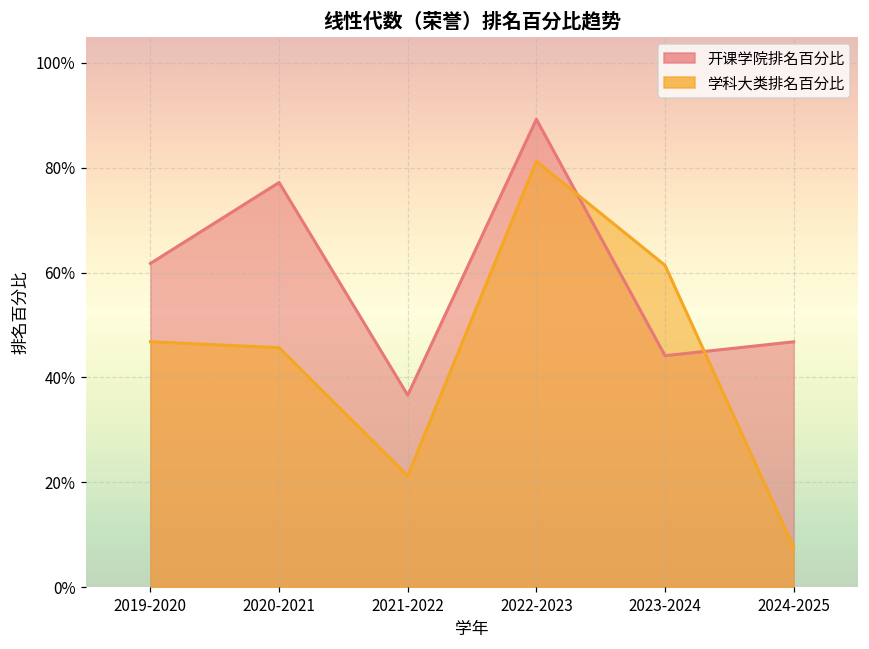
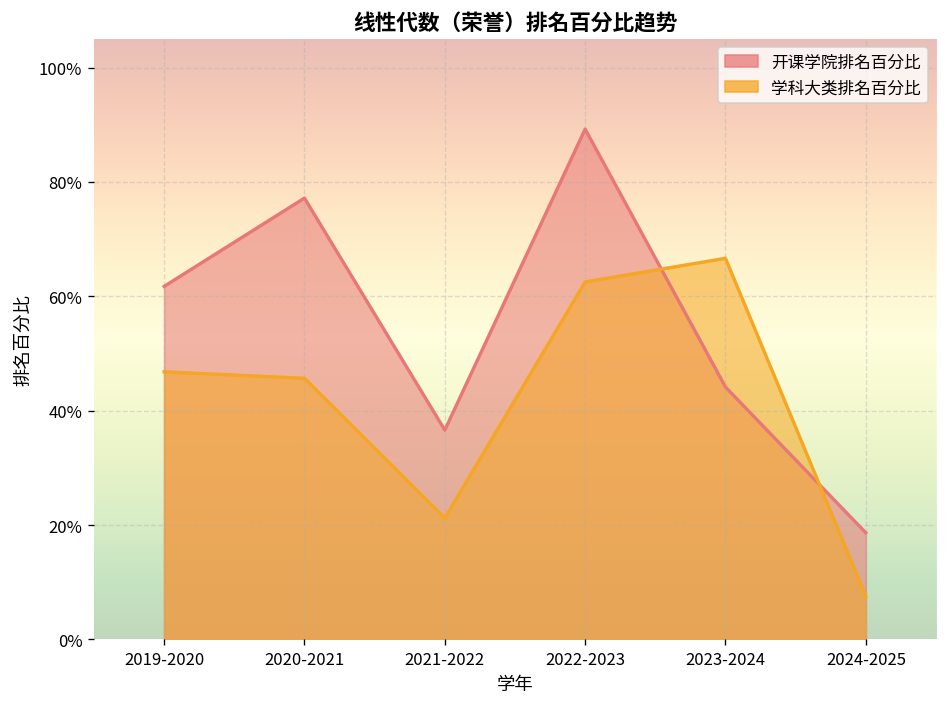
  {
    "开课学院排名百分比": {
      "2019-2020": "62%",
      "2020-2021": "77%",
      "2021-2022": "37%",
      "2022-2023": "89%",
      "2023-2024": "44%",
-     "2024-2025": "47%"
+     "2024-2025": "19%"
    },
    "学科大类排名百分比": {
      "2019-2020": "47%",
      "2020-2021": "46%",
      "2021-2022": "21%",
-     "2022-2023": "81%",
-     "2023-2024": "61%",
+     "2022-2023": "63%",
+     "2023-2024": "67%",
      "2024-2025": "8%"
    }
  }
